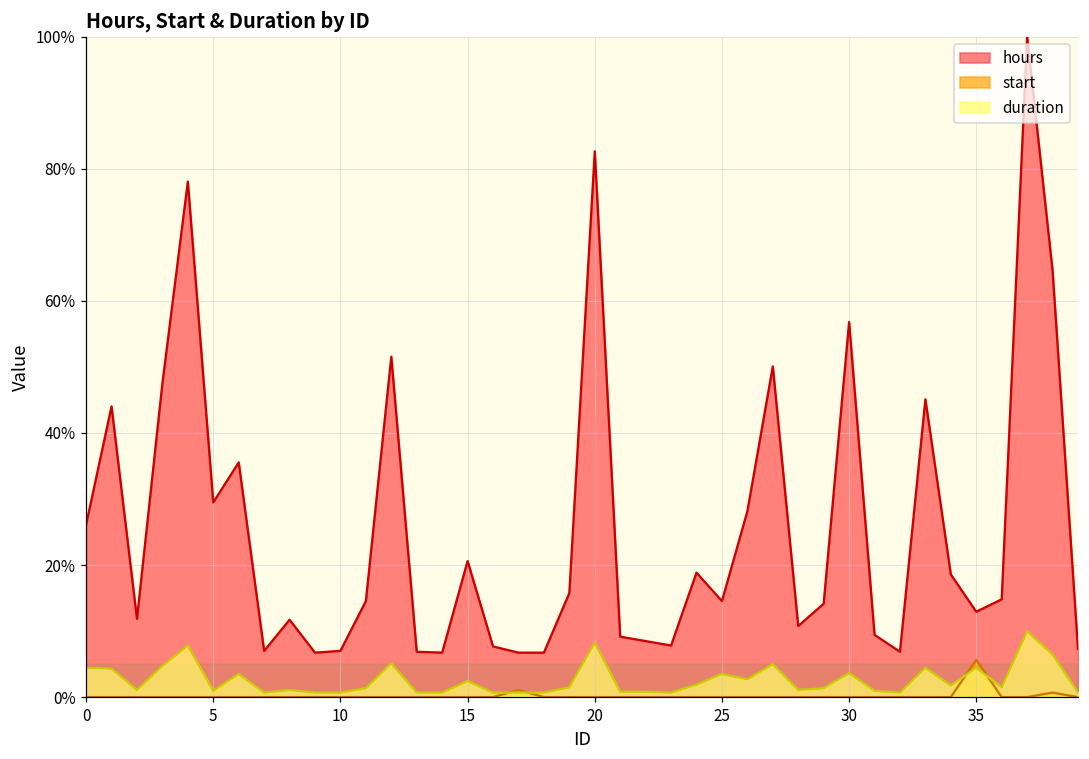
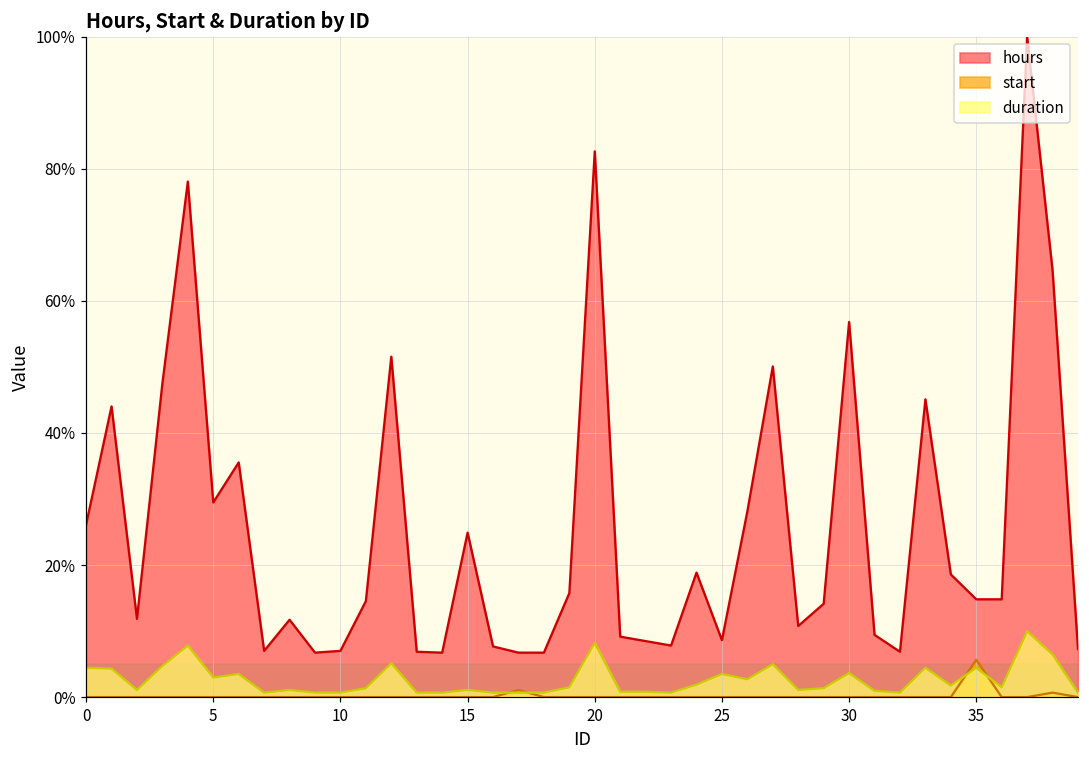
  {
    "hours": {
      "0": "26%",
      "5": "29%",
      "10": "7%",
-     "15": "21%",
+     "15": "25%",
      "20": "83%",
-     "25": "15%",
+     "25": "9%",
      "30": "57%",
-     "35": "13%"
+     "35": "15%"
    },
    "start": {
      "0": "0%",
      "5": "0%",
      "10": "0%",
      "15": "0%",
      "20": "0%",
      "25": "0%",
      "30": "0%",
      "35": "6%"
    },
    "duration": {
      "0": "4%",
-     "5": "1%",
+     "5": "3%",
      "10": "1%",
-     "15": "2%",
+     "15": "1%",
      "20": "8%",
      "25": "3%",
      "30": "4%",
      "35": "4%"
    }
  }
